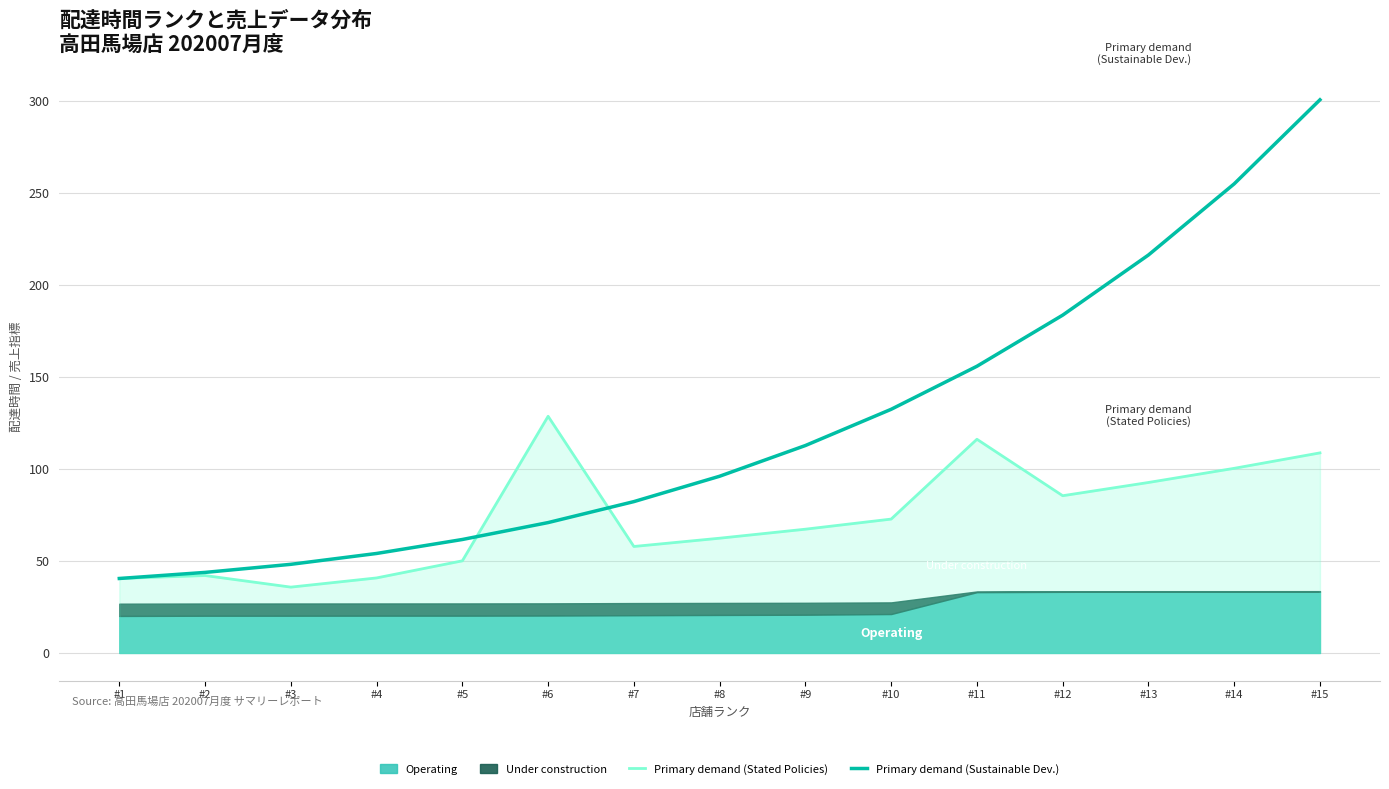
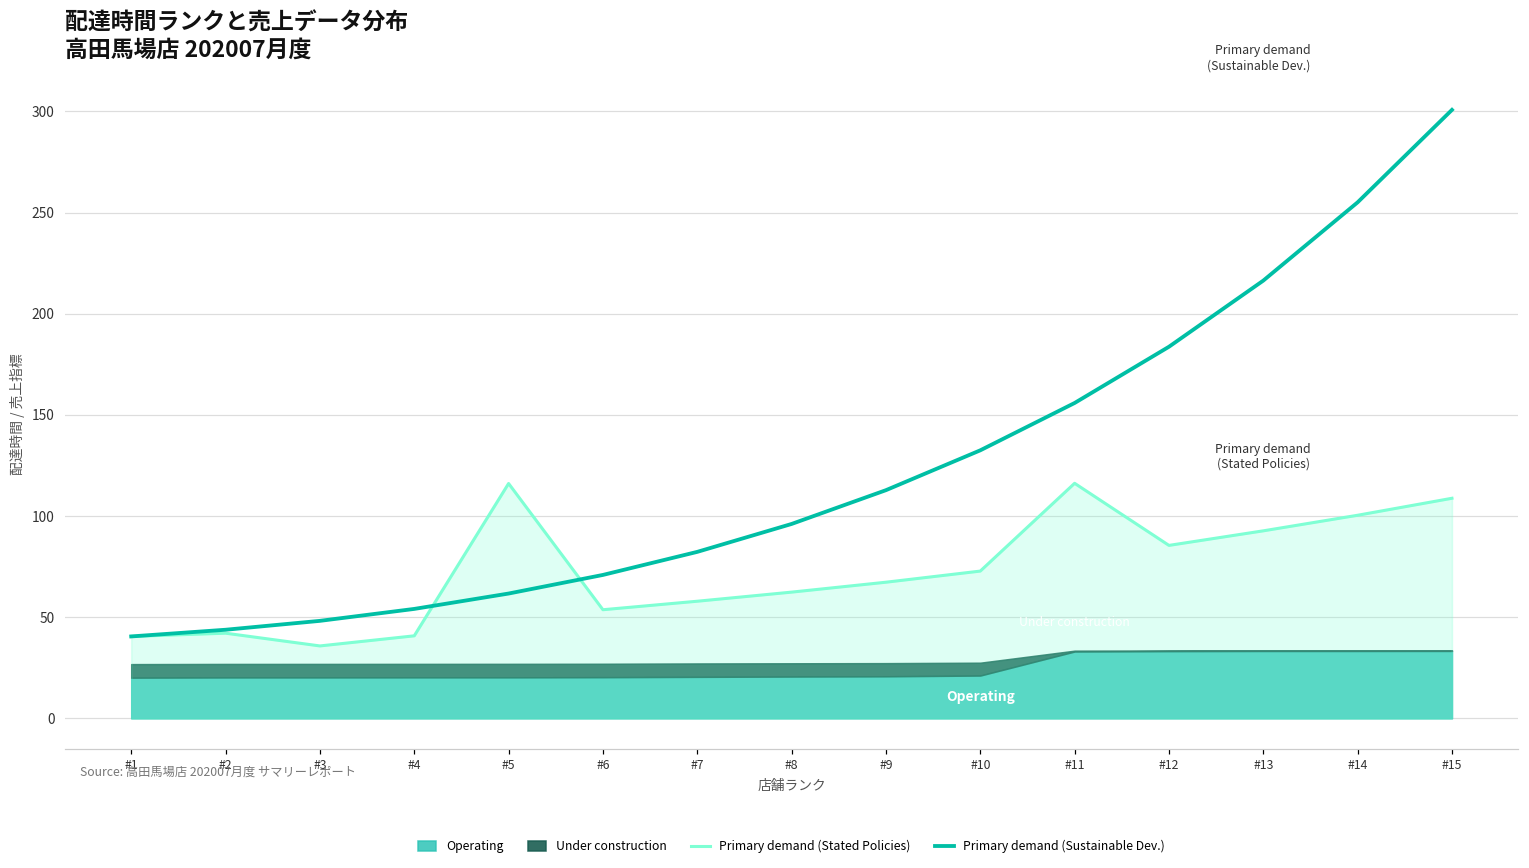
  {
    "Primary demand (Stated Policies)": {
      "#2": 42,
      "#3": 36,
      "#4": 41,
-     "#5": 50,
-     "#6": 129,
+     "#5": 116,
+     "#6": 54,
      "#7": 58,
      "#8": 62,
      "#9": 67,
      "#10": 73,
      "#11": 116,
      "#12": 86,
      "#13": 93,
      "#14": 100,
      "#15": 109
    },
    "Under construction": {
      "#1": 7,
      "#2": 7,
      "#3": 7,
      "#4": 7,
      "#5": 7,
      "#6": 7,
      "#7": 7,
      "#8": 7,
      "#9": 7,
      "#10": 6
    }
  }
